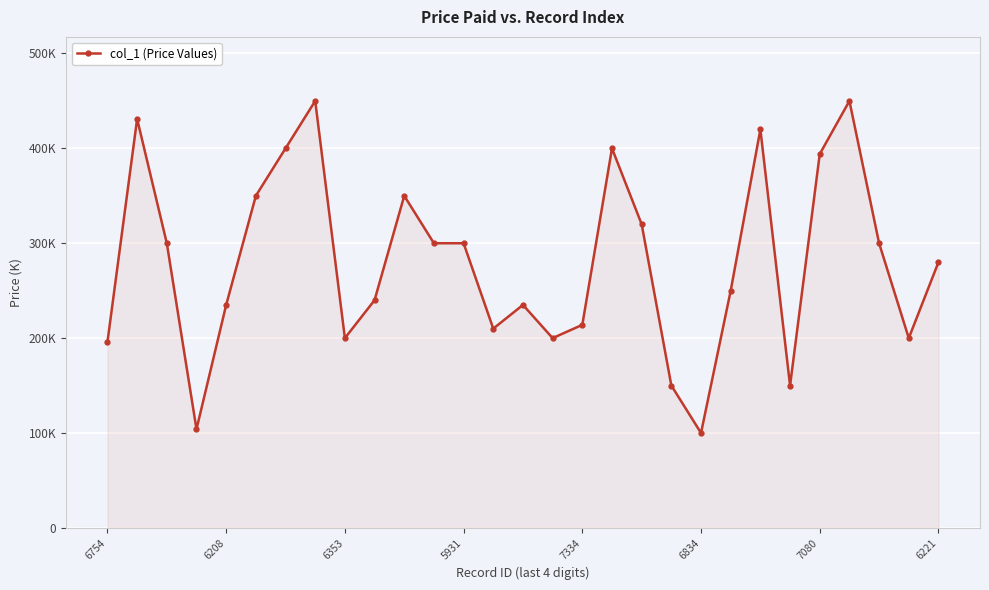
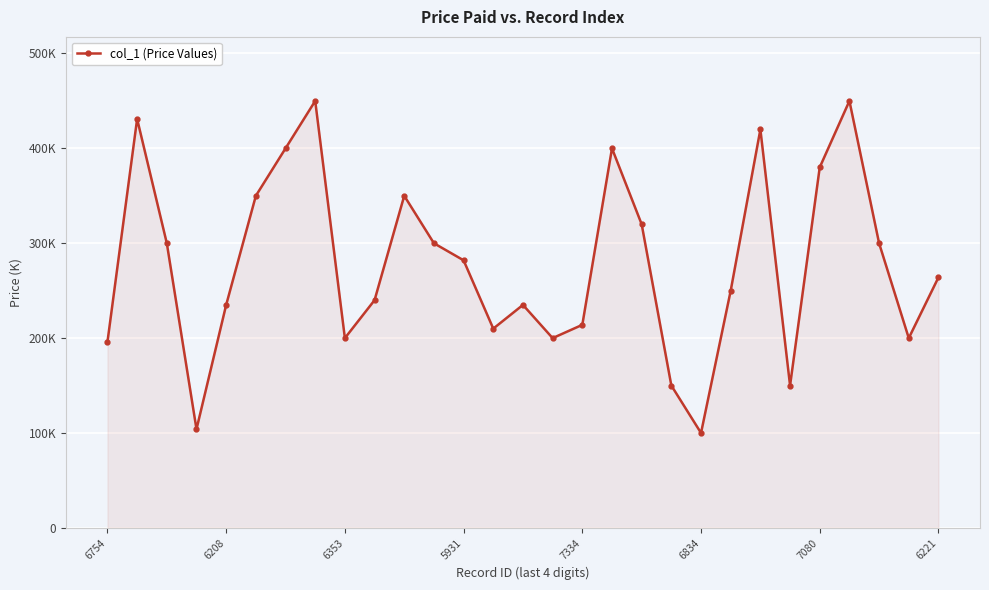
  {
    "6754": 200000,
    "6208": 240000,
    "6353": 200000,
-   "5931": 300000,
+   "5931": 280000,
    "7334": 210000,
    "6834": 100000,
-   "7080": 390000,
-   "6221": 280000
+   "7080": 380000,
+   "6221": 260000
  }
